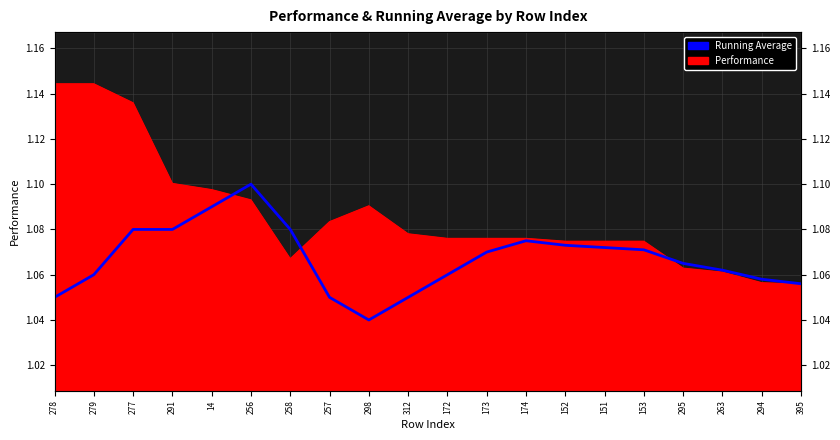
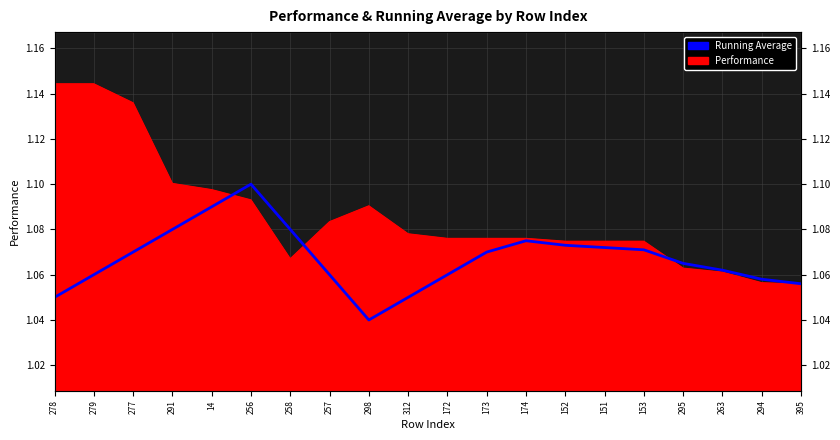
  {
    "Performance": {
      "278": 1.144,
      "279": 1.144,
      "277": 1.136,
      "291": 1.10,
      "14": 1.098,
      "256": 1.093,
      "258": 1.067,
      "257": 1.083,
      "298": 1.09,
      "312": 1.078,
      "172": 1.076,
      "173": 1.076,
      "152": 1.075,
      "151": 1.075,
      "153": 1.075,
      "295": 1.063,
      "294": 1.056
    },
    "Running Average": {
      "278": 1.05,
      "279": 1.06,
-     "277": 1.08,
+     "277": 1.07,
      "291": 1.08,
      "14": 1.09,
      "256": 1.10,
      "258": 1.08,
-     "257": 1.05,
+     "257": 1.06,
      "298": 1.04,
      "312": 1.05,
      "172": 1.06,
      "173": 1.07,
      "152": 1.073,
      "151": 1.072,
      "153": 1.07,
      "295": 1.065,
      "294": 1.058
    }
  }
